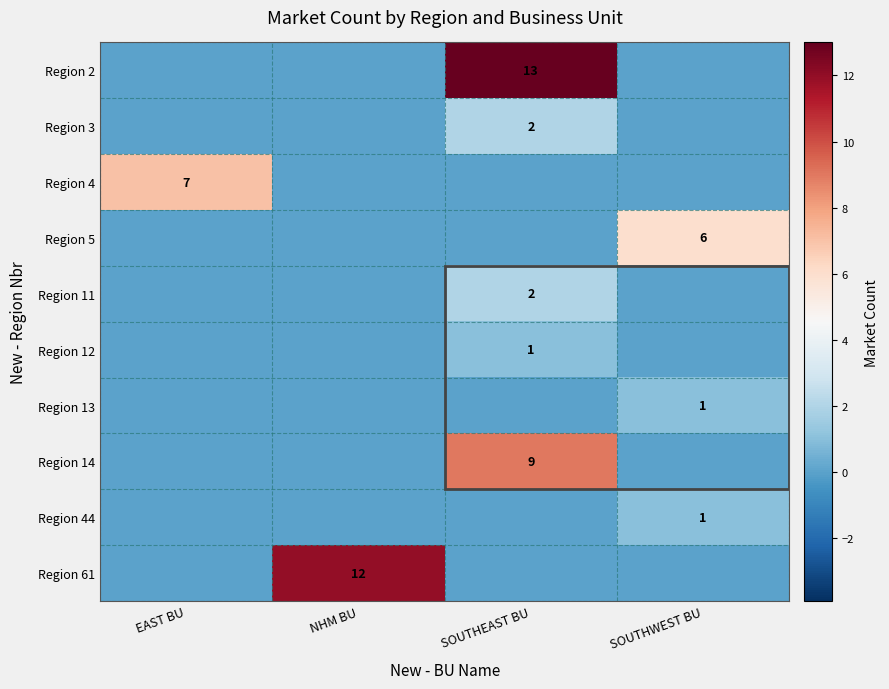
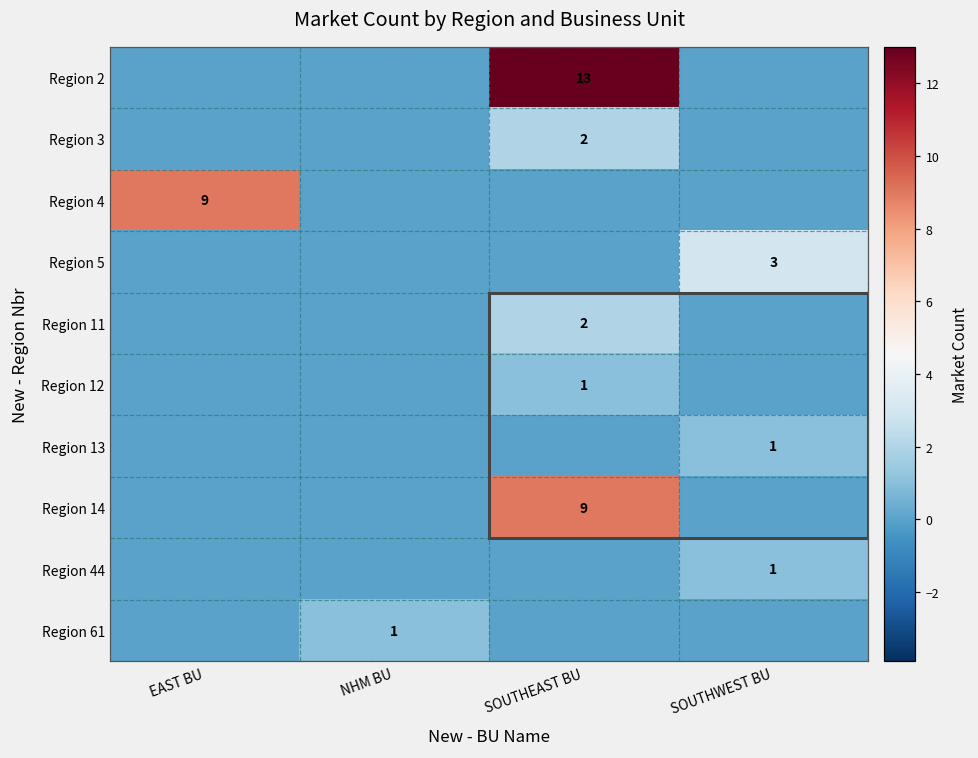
  {
    "Region 2": {
      "SOUTHEAST BU": 13
    },
    "Region 3": {
      "SOUTHEAST BU": 2
    },
    "Region 4": {
-     "EAST BU": 7
+     "EAST BU": 9
    },
    "Region 5": {
-     "SOUTHWEST BU": 6
+     "SOUTHWEST BU": 3
    },
    "Region 11": {
      "SOUTHEAST BU": 2
    },
    "Region 12": {
      "SOUTHEAST BU": 1
    },
    "Region 13": {
      "SOUTHWEST BU": 1
    },
    "Region 14": {
      "SOUTHEAST BU": 9
    },
    "Region 44": {
      "SOUTHWEST BU": 1
    },
    "Region 61": {
-     "NHM BU": 12
+     "NHM BU": 1
    }
  }
